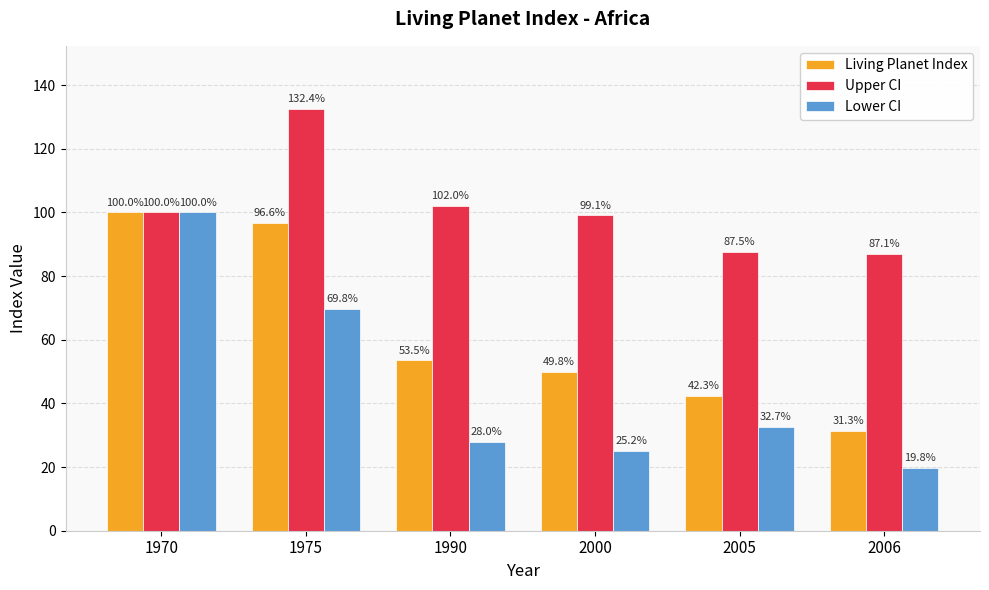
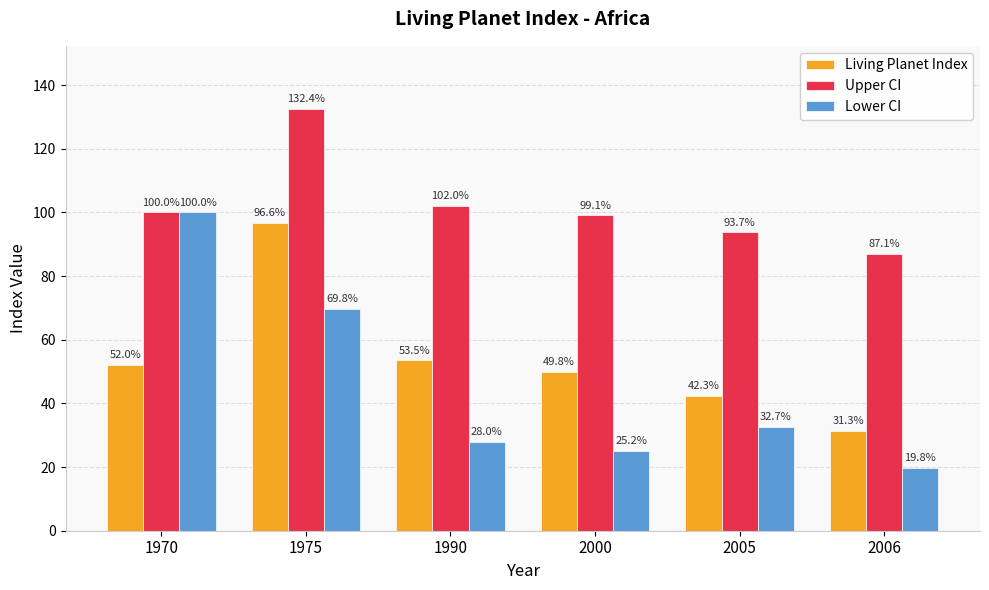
  {
    "Living Planet Index": {
-     "1970": "100.0%",
+     "1970": "52.0%",
      "1975": "96.6%",
      "1990": "53.5%",
      "2000": "49.8%",
      "2005": "42.3%",
      "2006": "31.3%"
    },
    "Upper CI": {
      "1970": "100.0%",
      "1975": "132.4%",
      "1990": "102.0%",
      "2000": "99.1%",
-     "2005": "87.5%",
+     "2005": "93.7%",
      "2006": "87.1%"
    },
    "Lower CI": {
      "1970": "100.0%",
      "1975": "69.8%",
      "1990": "28.0%",
      "2000": "25.2%",
      "2005": "32.7%",
      "2006": "19.8%"
    }
  }
